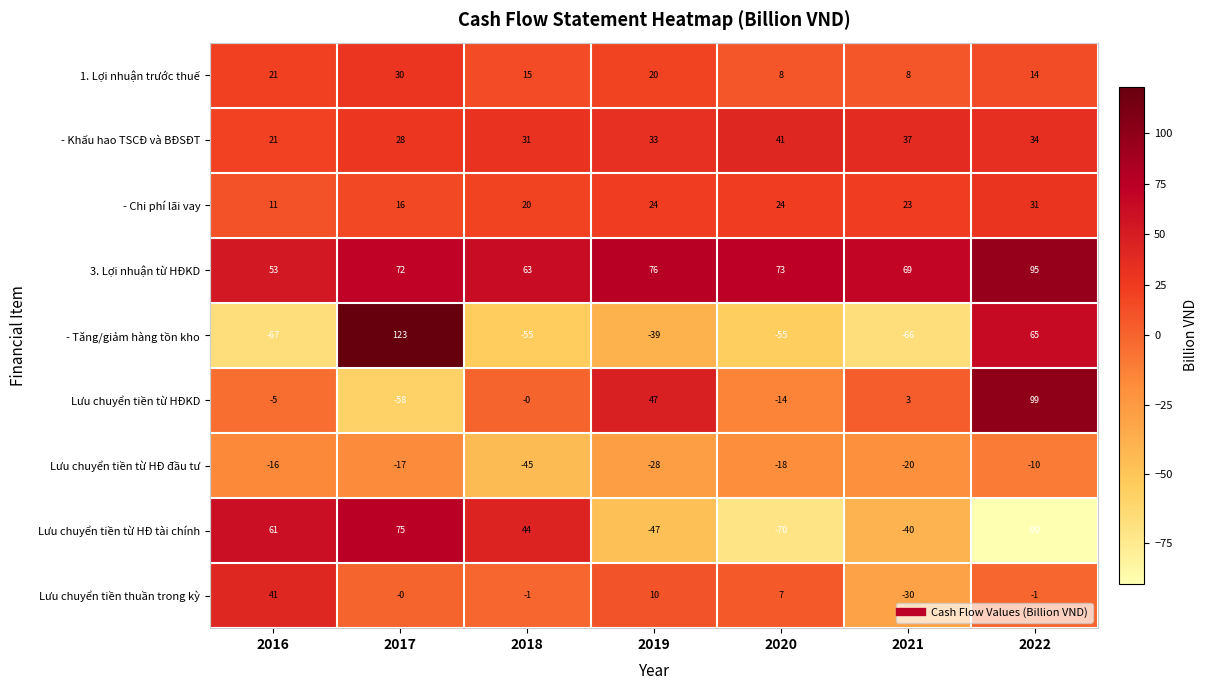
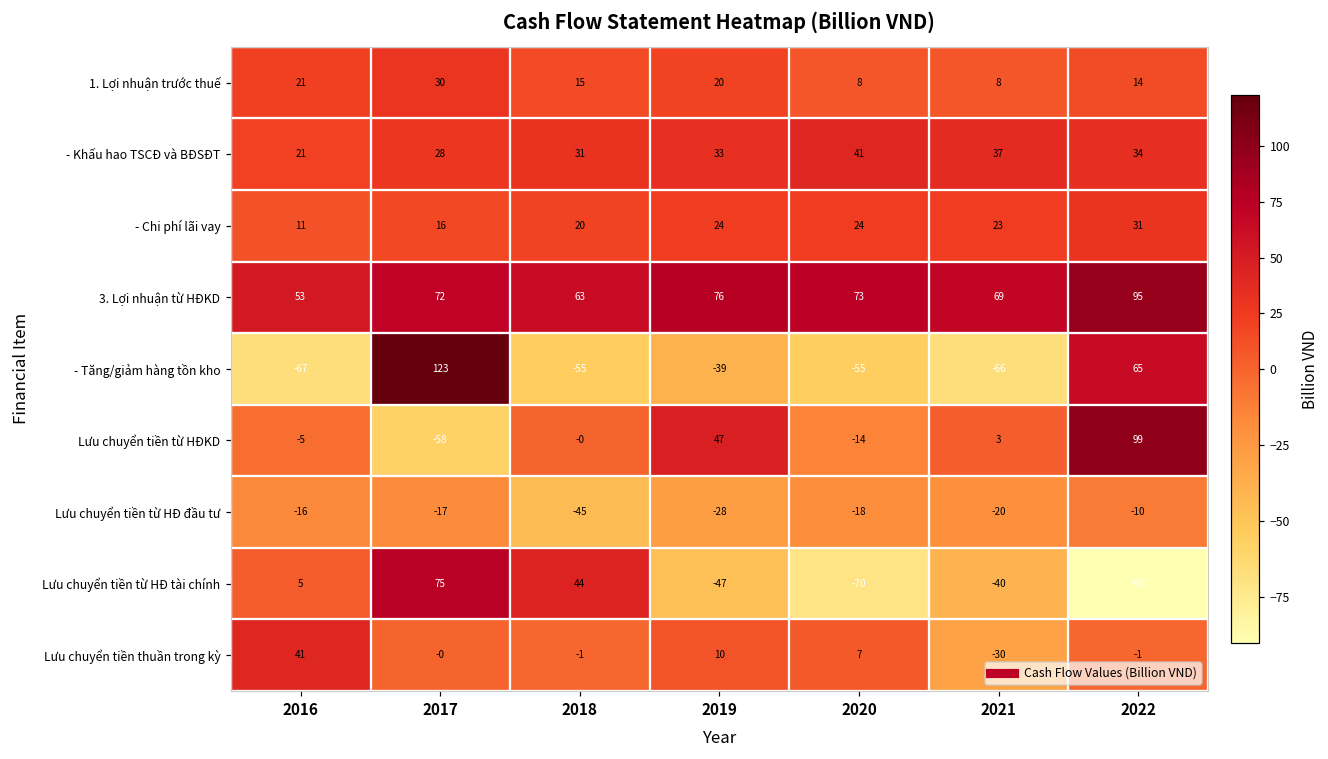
  {
    "1. Lợi nhuận trước thuế": {
      "2016": 21,
      "2017": 30,
      "2018": 15,
      "2019": 20,
      "2020": 8,
      "2021": 8,
      "2022": 14
    },
    "- Khấu hao TSCĐ và BĐSĐT": {
      "2016": 21,
      "2017": 28,
      "2018": 31,
      "2019": 33,
      "2020": 41,
      "2021": 37,
      "2022": 34
    },
    "- Chi phí lãi vay": {
      "2016": 11,
      "2017": 16,
      "2018": 20,
      "2019": 24,
      "2020": 24,
      "2021": 23,
      "2022": 31
    },
    "3. Lợi nhuận từ HĐKD": {
      "2016": 53,
      "2017": 72,
      "2018": 63,
      "2019": 76,
      "2020": 73,
      "2021": 69,
      "2022": 95
    },
    "- Tăng/giảm hàng tồn kho": {
      "2016": -67,
      "2017": 123,
      "2018": -55,
      "2019": -39,
      "2020": -55,
      "2021": -66,
      "2022": 65
    },
    "Lưu chuyển tiền từ HĐKD": {
      "2016": -5,
      "2017": -58,
      "2018": -0,
      "2019": 47,
      "2020": -14,
      "2021": 3,
      "2022": 99
    },
    "Lưu chuyển tiền từ HĐ đầu tư": {
      "2016": -16,
      "2017": -17,
      "2018": -45,
      "2019": -28,
      "2020": -18,
      "2021": -20,
      "2022": -10
    },
    "Lưu chuyển tiền từ HĐ tài chính": {
-     "2016": 61,
+     "2016": 5,
      "2017": 75,
      "2018": 44,
      "2019": -47,
      "2020": -70,
      "2021": -40,
      "2022": -90
    },
    "Lưu chuyển tiền thuần trong kỳ": {
      "2016": 41,
      "2017": -0,
      "2018": -1,
      "2019": 10,
      "2020": 7,
      "2021": -30,
      "2022": -1
    }
  }
